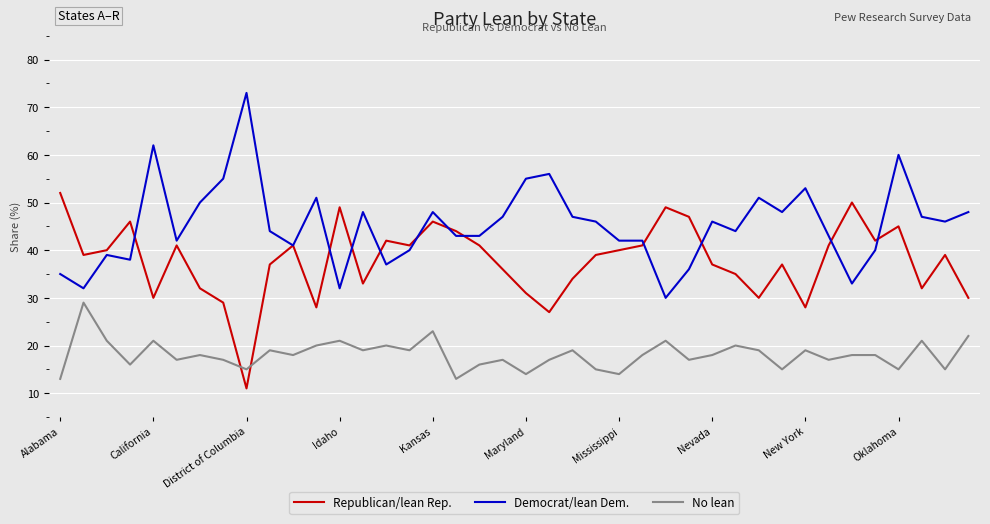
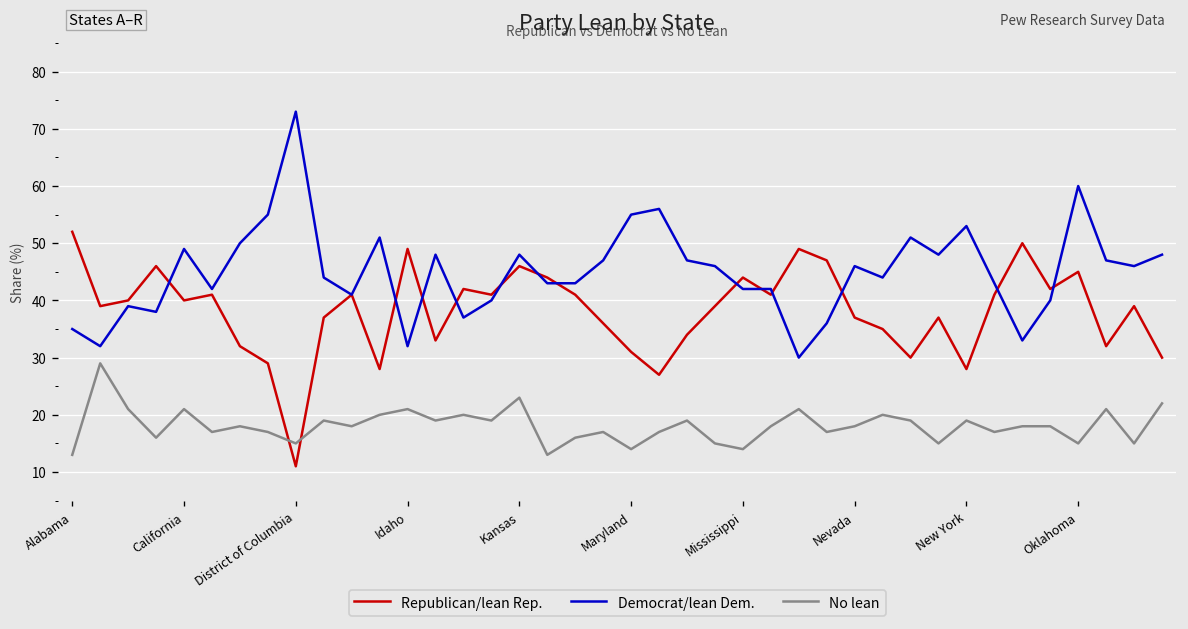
  {
    "Republican/lean Rep.": {
      "Alabama": 52,
-     "California": 30,
+     "California": 40,
      "District of Columbia": 11,
      "Idaho": 49,
      "Kansas": 46,
      "Maryland": 31,
-     "Mississippi": 40,
+     "Mississippi": 44,
      "Nevada": 37,
      "New York": 28,
      "Oklahoma": 45
    },
    "Democrat/lean Dem.": {
      "Alabama": 35,
-     "California": 62,
+     "California": 49,
      "District of Columbia": 73,
      "Idaho": 32,
      "Kansas": 48,
      "Maryland": 55,
      "Mississippi": 42,
      "Nevada": 46,
      "New York": 53,
      "Oklahoma": 60
    },
    "No lean": {
      "Alabama": 13,
      "California": 21,
      "District of Columbia": 15,
      "Idaho": 21,
      "Kansas": 23,
      "Maryland": 14,
      "Mississippi": 14,
      "Nevada": 18,
      "New York": 19,
      "Oklahoma": 15
    }
  }
